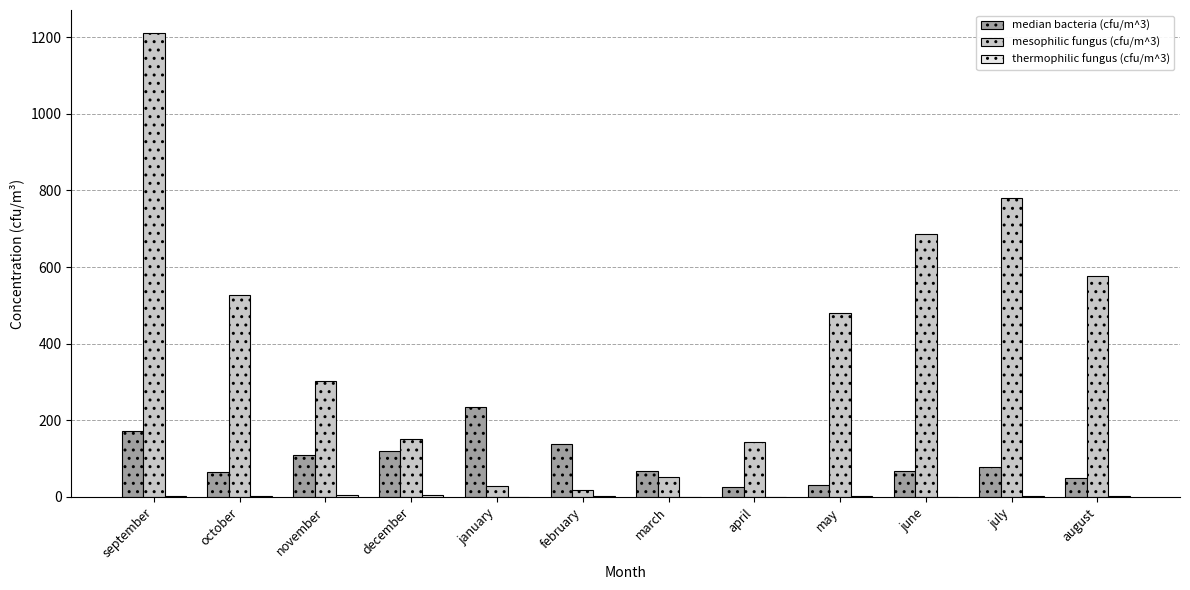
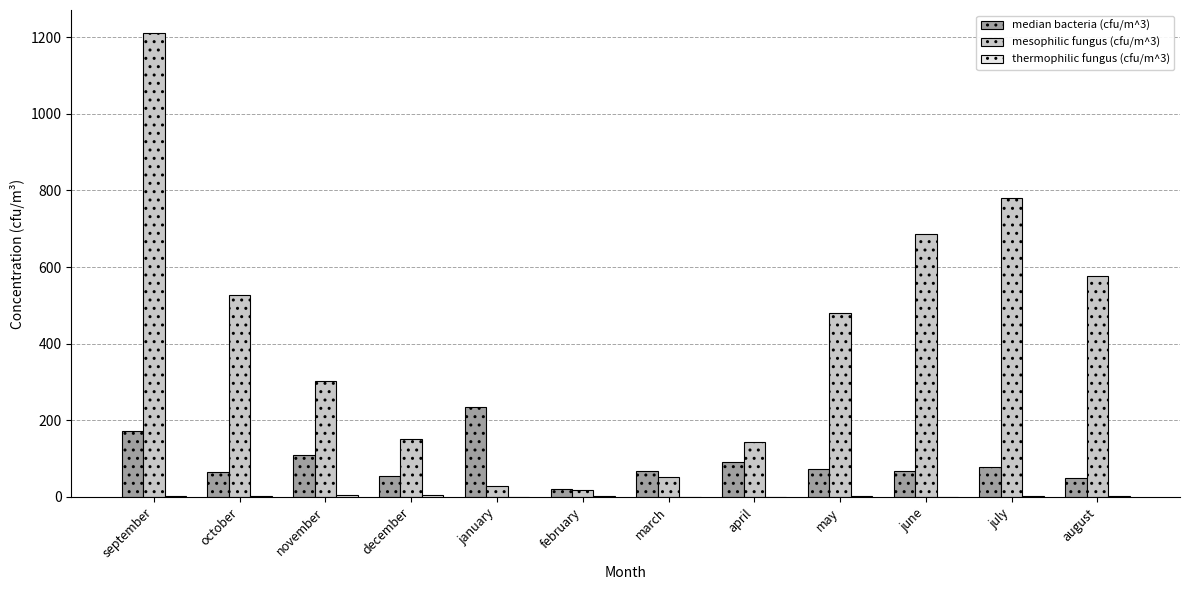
  {
    "median bacteria (cfu/m^3)": {
      "september": 170,
      "october": 70,
      "november": 110,
-     "december": 120,
+     "december": 60,
      "january": 240,
-     "february": 140,
+     "february": 20,
      "march": 70,
-     "april": 30,
-     "may": 30,
+     "april": 90,
+     "may": 70,
      "june": 70,
      "july": 80,
      "august": 50
    }
  }
